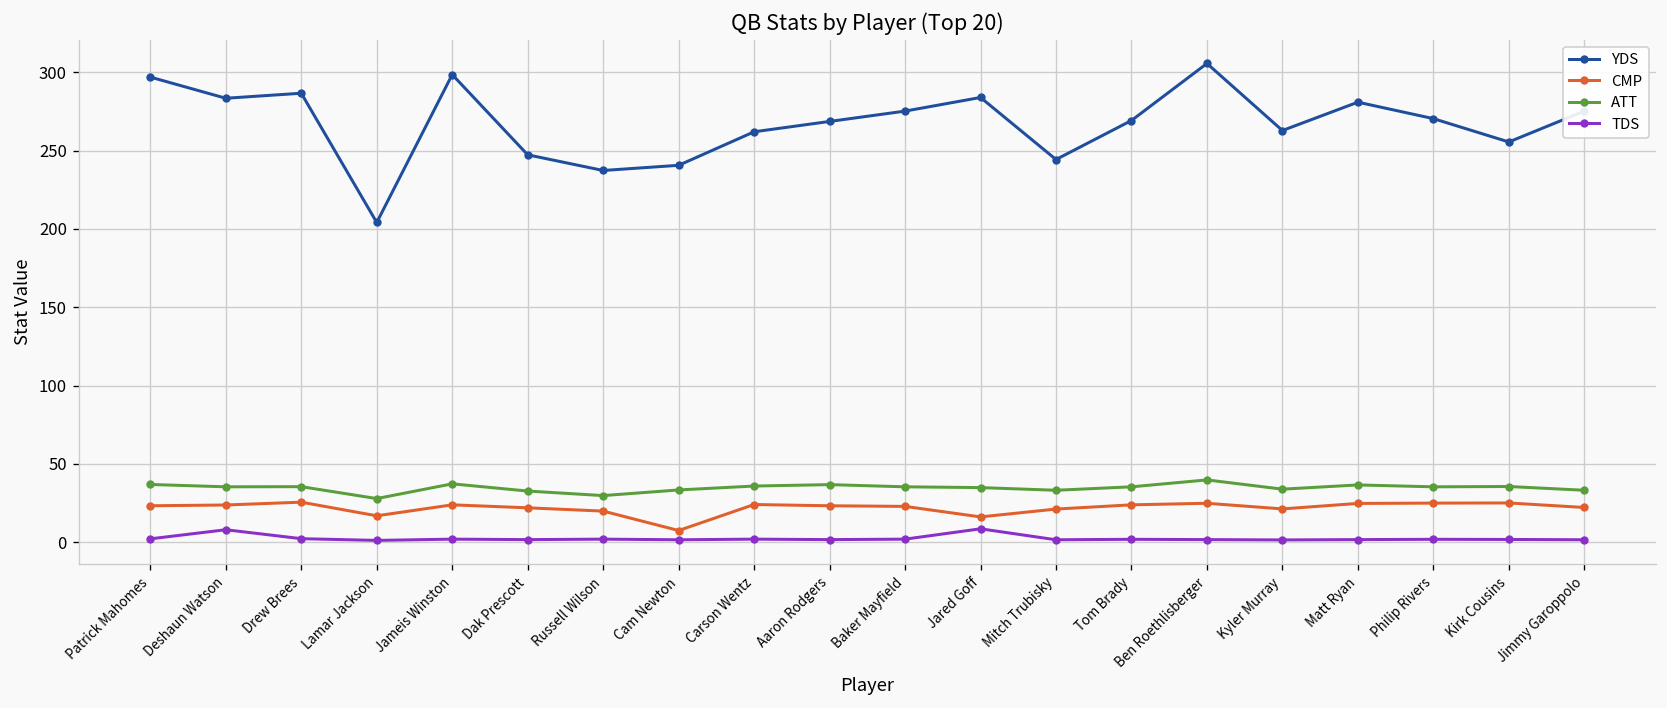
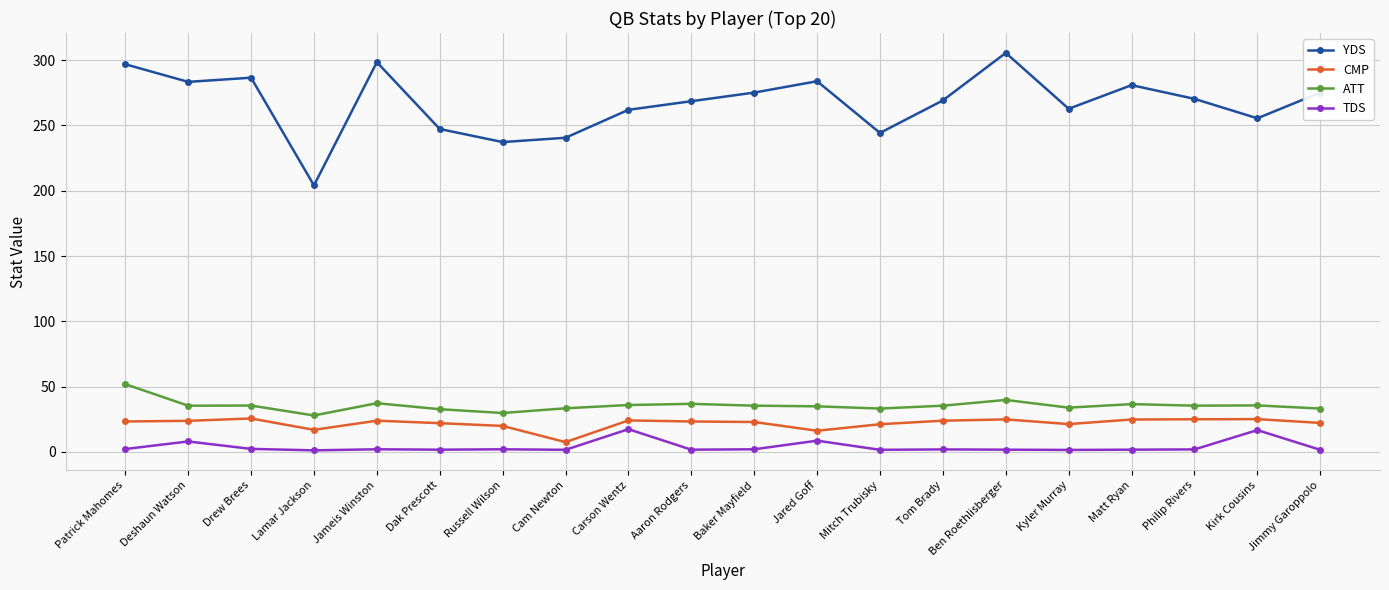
  {
    "YDS": {
      "Patrick Mahomes": 297,
      "Deshaun Watson": 283,
      "Drew Brees": 287,
      "Lamar Jackson": 204,
      "Jameis Winston": 299,
      "Dak Prescott": 247,
      "Russell Wilson": 237,
      "Cam Newton": 241,
      "Carson Wentz": 262,
      "Aaron Rodgers": 269,
      "Baker Mayfield": 275,
      "Jared Goff": 284,
      "Mitch Trubisky": 244,
      "Tom Brady": 269,
      "Ben Roethlisberger": 306,
      "Kyler Murray": 263,
      "Matt Ryan": 281,
      "Philip Rivers": 270,
      "Kirk Cousins": 256
    },
    "CMP": {
      "Patrick Mahomes": 23,
      "Deshaun Watson": 24,
      "Drew Brees": 26,
      "Lamar Jackson": 17,
      "Jameis Winston": 24,
      "Dak Prescott": 22,
      "Russell Wilson": 20,
      "Cam Newton": 8,
      "Carson Wentz": 24,
      "Aaron Rodgers": 23,
      "Baker Mayfield": 23,
      "Jared Goff": 16,
      "Mitch Trubisky": 21,
      "Tom Brady": 24,
      "Ben Roethlisberger": 25,
      "Kyler Murray": 21,
      "Matt Ryan": 25,
      "Philip Rivers": 25,
      "Kirk Cousins": 25,
      "Jimmy Garoppolo": 22
    },
    "ATT": {
-     "Patrick Mahomes": 37,
+     "Patrick Mahomes": 52,
      "Deshaun Watson": 35,
      "Drew Brees": 36,
      "Lamar Jackson": 28,
      "Jameis Winston": 37,
      "Dak Prescott": 33,
      "Russell Wilson": 30,
      "Cam Newton": 33,
      "Carson Wentz": 36,
      "Aaron Rodgers": 37,
      "Baker Mayfield": 35,
      "Jared Goff": 35,
      "Mitch Trubisky": 33,
      "Tom Brady": 35,
      "Ben Roethlisberger": 40,
      "Kyler Murray": 34,
      "Matt Ryan": 37,
      "Philip Rivers": 35,
      "Kirk Cousins": 36,
      "Jimmy Garoppolo": 33
    },
    "TDS": {
      "Patrick Mahomes": 2,
      "Deshaun Watson": 8,
      "Drew Brees": 2,
      "Lamar Jackson": 1,
      "Jameis Winston": 2,
      "Dak Prescott": 2,
      "Russell Wilson": 2,
      "Cam Newton": 2,
-     "Carson Wentz": 2,
+     "Carson Wentz": 17,
      "Aaron Rodgers": 2,
      "Baker Mayfield": 2,
      "Jared Goff": 9,
      "Mitch Trubisky": 2,
      "Tom Brady": 2,
      "Ben Roethlisberger": 2,
      "Kyler Murray": 2,
      "Matt Ryan": 2,
      "Philip Rivers": 2,
-     "Kirk Cousins": 2,
+     "Kirk Cousins": 17,
      "Jimmy Garoppolo": 2
    }
  }
